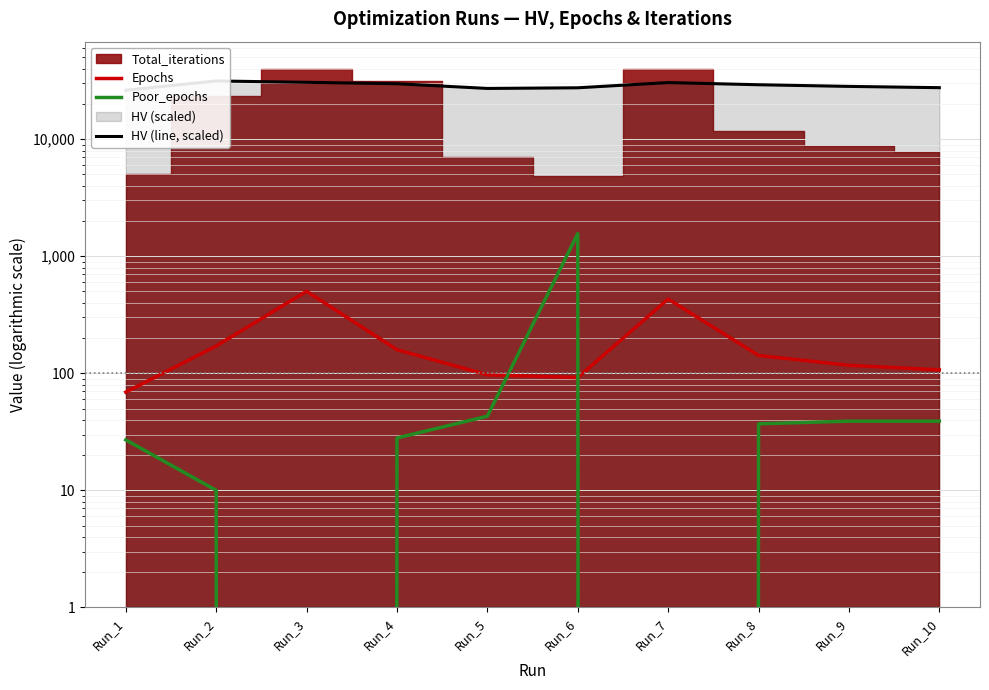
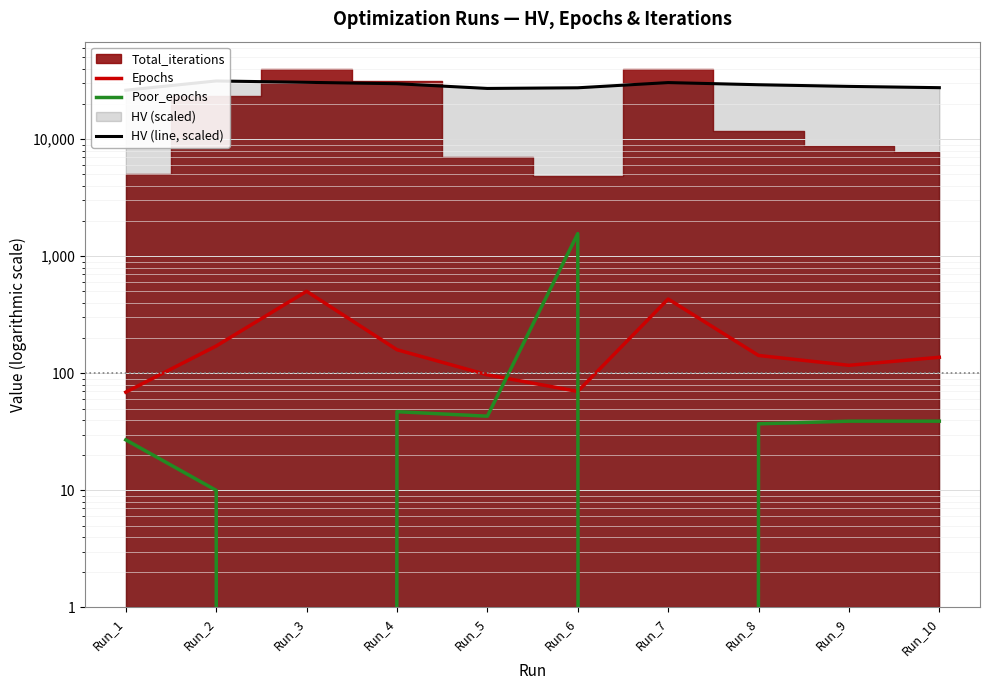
  {
    "Epochs": {
      "Run_1": "70",
      "Run_2": "170",
      "Run_3": "500",
      "Run_4": "160",
      "Run_5": "100",
-     "Run_6": "90",
+     "Run_6": "70",
      "Run_7": "430",
      "Run_8": "140",
      "Run_9": "120",
-     "Run_10": "110"
+     "Run_10": "140"
    },
    "Poor_epochs": {
      "Run_1": "27",
      "Run_2": "10",
-     "Run_4": "28",
+     "Run_4": "47",
      "Run_5": "43",
      "Run_6": "1,600",
      "Run_8": "37",
      "Run_9": "39",
      "Run_10": "39"
    },
    "HV (scaled)": {
      "Run_3": "31,000",
      "Run_4": "30,000",
      "Run_5": "27,000",
      "Run_6": "27,000",
      "Run_7": "30,000",
      "Run_8": "29,000",
      "Run_9": "28,000",
      "Run_10": "28,000"
    }
  }
